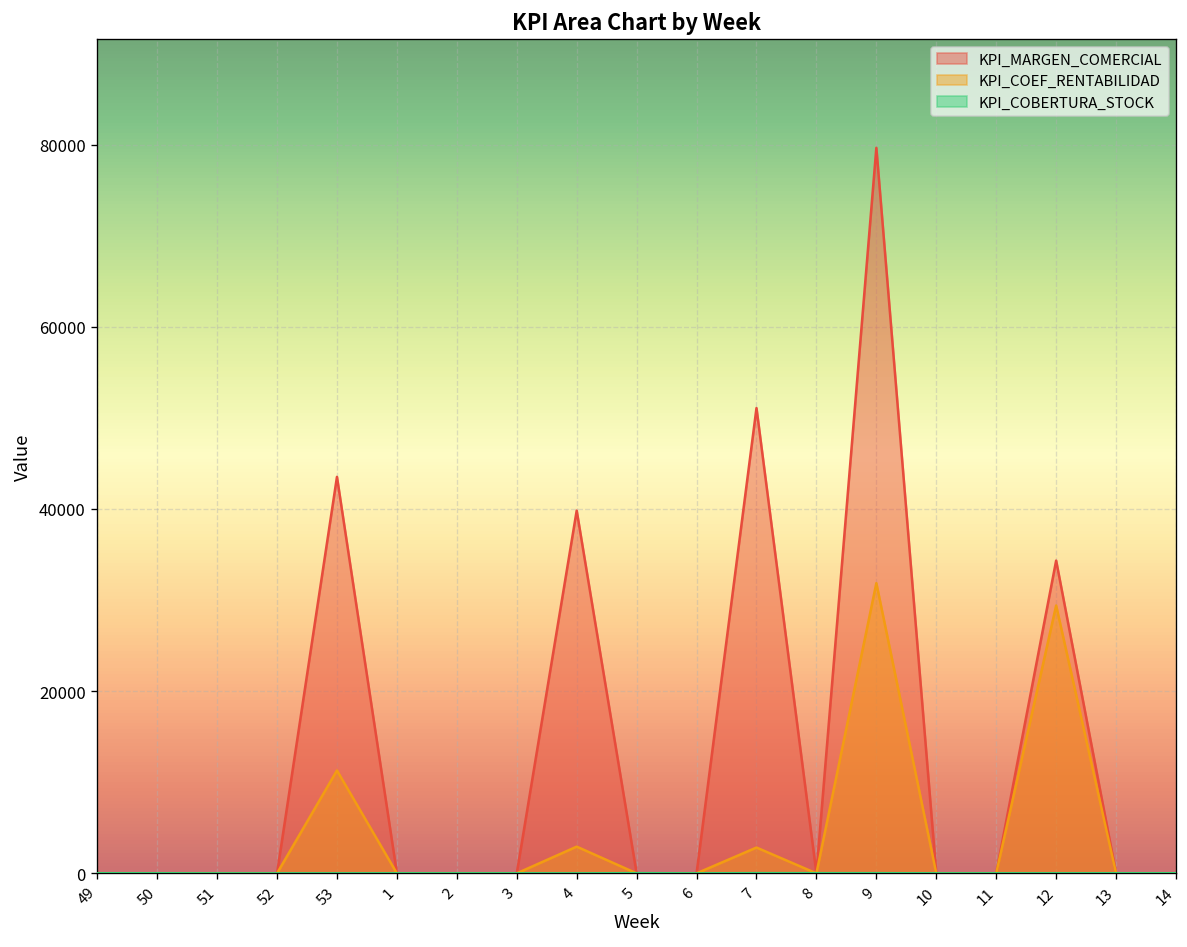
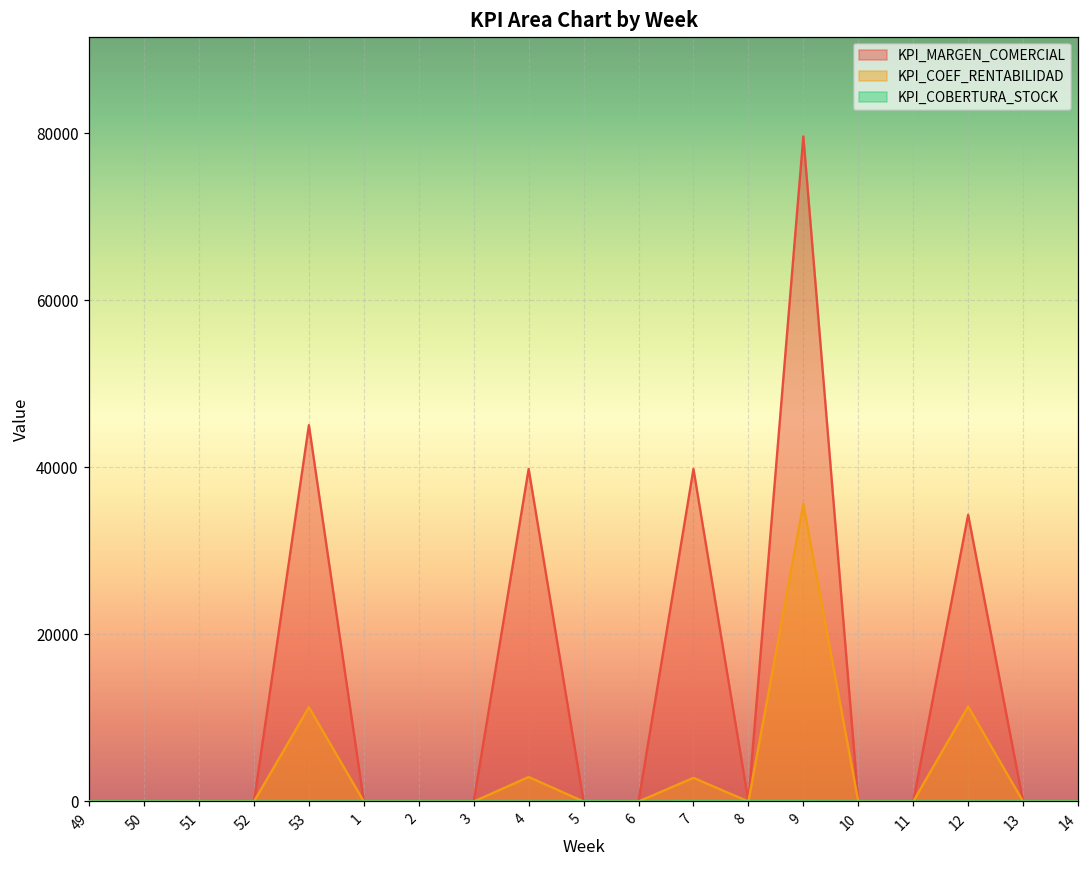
  {
    "KPI_MARGEN_COMERCIAL": {
-     "53": 44000,
+     "53": 45000,
      "4": 40000,
-     "7": 51000,
+     "7": 40000,
      "9": 80000,
      "12": 34000
    },
    "KPI_COEF_RENTABILIDAD": {
      "53": 11000,
      "4": 3000,
      "7": 3000,
-     "9": 32000,
-     "12": 29000
+     "9": 36000,
+     "12": 11000
    },
    "KPI_COBERTURA_STOCK": {
      "53": 0,
      "4": 0,
      "7": 0,
      "9": 0,
      "12": 0
    }
  }
